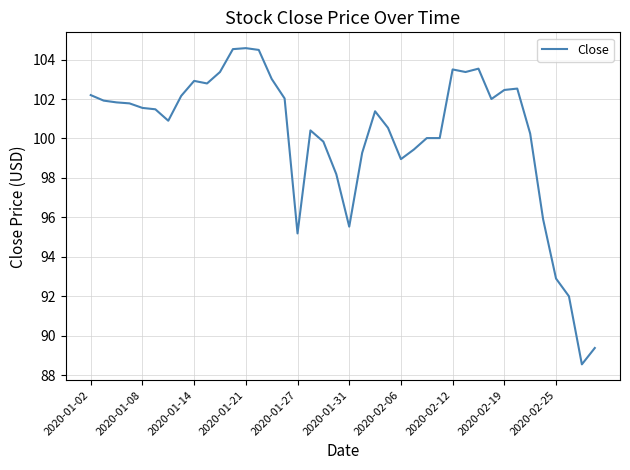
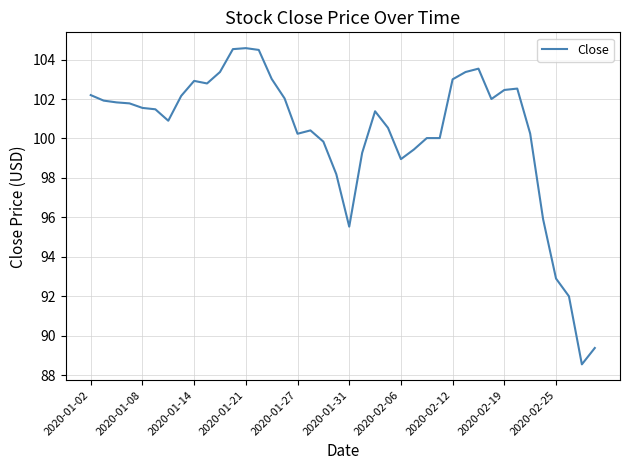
  {
    "2020-01-02": 102.2,
    "2020-01-08": 101.6,
    "2020-01-14": 102.9,
    "2020-01-21": 104.6,
-   "2020-01-27": 95.2,
+   "2020-01-27": 100.2,
    "2020-01-31": 95.5,
    "2020-02-06": 99.0,
-   "2020-02-12": 103.5,
+   "2020-02-12": 103.0,
    "2020-02-19": 102.5,
    "2020-02-25": 92.9
  }
